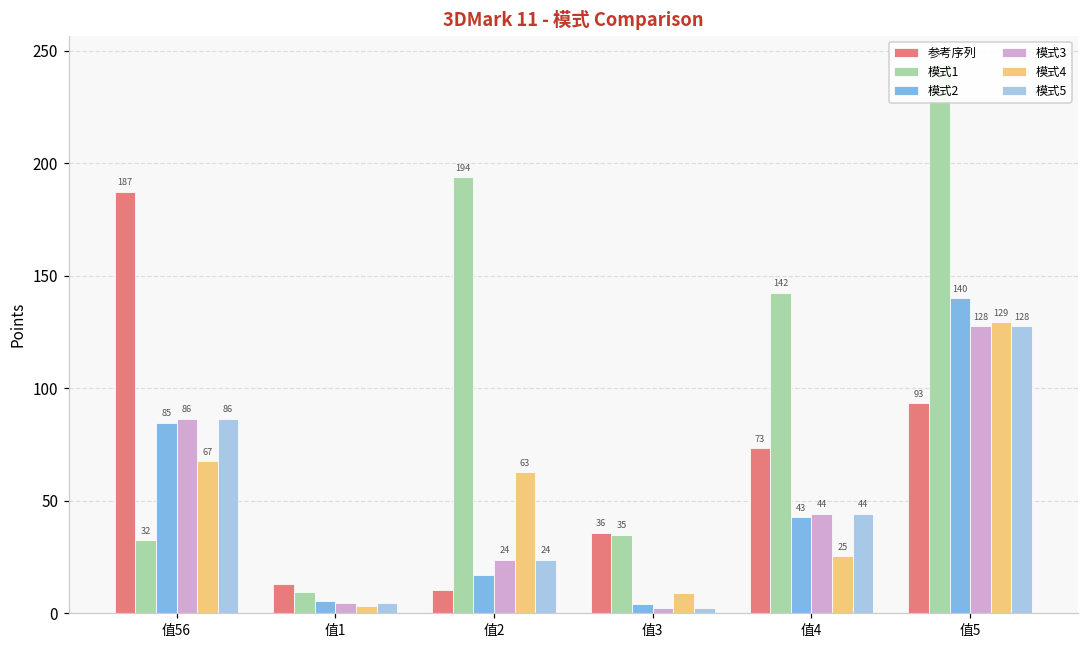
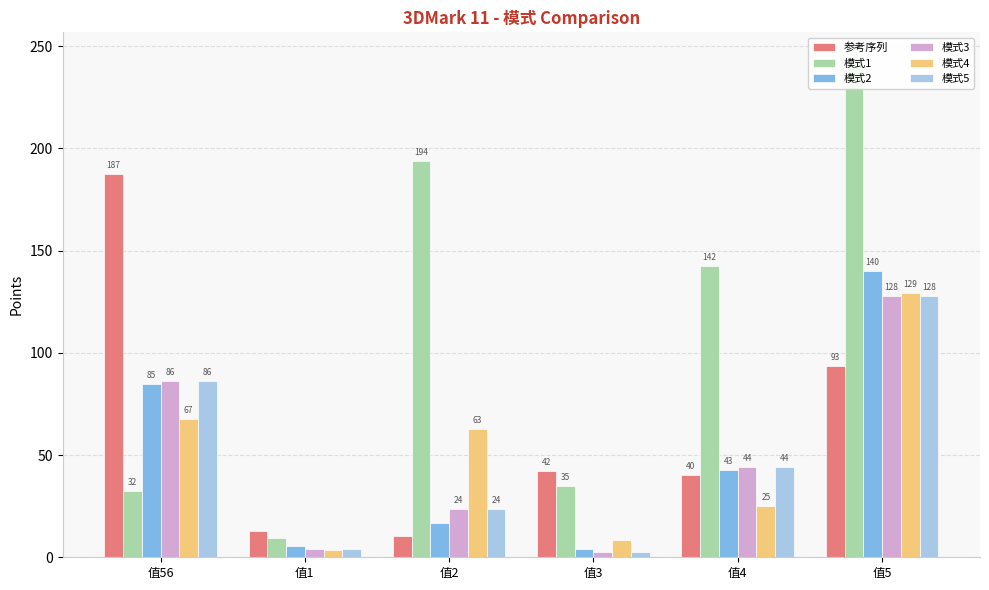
  {
    "参考序列": {
      "值56": 187,
-     "值3": 36,
-     "值4": 73,
+     "值3": 42,
+     "值4": 40,
      "值5": 93
    },
    "模式1": {
      "值56": 32,
      "值2": 194,
      "值3": 35,
      "值4": 142
    },
    "模式4": {
      "值56": 67,
      "值2": 63,
      "值4": 25,
      "值5": 129
    }
  }
